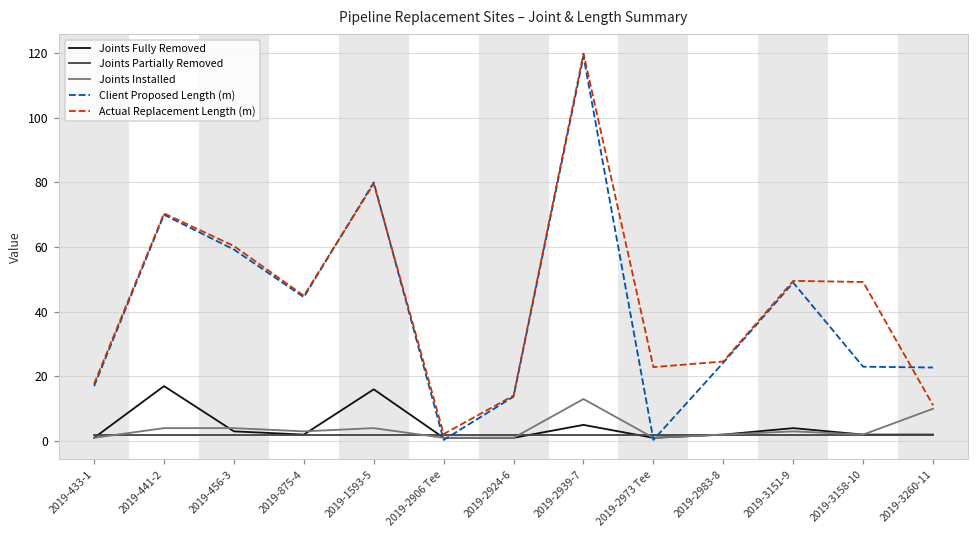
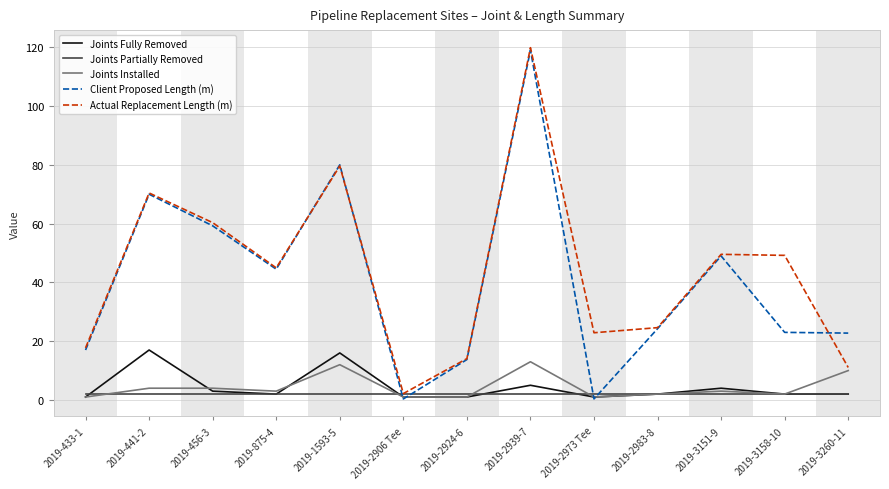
  {
    "Joints Fully Removed": {
      "2019-441-2": 17,
      "2019-456-3": 3,
      "2019-1593-5": 16,
      "2019-2939-7": 5,
      "2019-3151-9": 4
    },
    "Joints Partially Removed": {
      "2019-433-1": 2,
      "2019-441-2": 2,
      "2019-456-3": 2,
      "2019-1593-5": 2,
      "2019-2924-6": 2,
      "2019-2939-7": 2,
      "2019-2973 Tee": 2,
      "2019-3151-9": 2
    },
    "Joints Installed": {
      "2019-441-2": 4,
      "2019-456-3": 4,
      "2019-875-4": 3,
-     "2019-1593-5": 4,
+     "2019-1593-5": 12,
      "2019-2939-7": 13,
      "2019-3151-9": 3,
      "2019-3260-11": 10
    },
    "Client Proposed Length (m)": {
      "2019-456-3": 59,
      "2019-3158-10": 23,
      "2019-3260-11": 23
    },
    "Actual Replacement Length (m)": {
      "2019-456-3": 60,
      "2019-2973 Tee": 23,
      "2019-3158-10": 49,
      "2019-3260-11": 11
    }
  }
